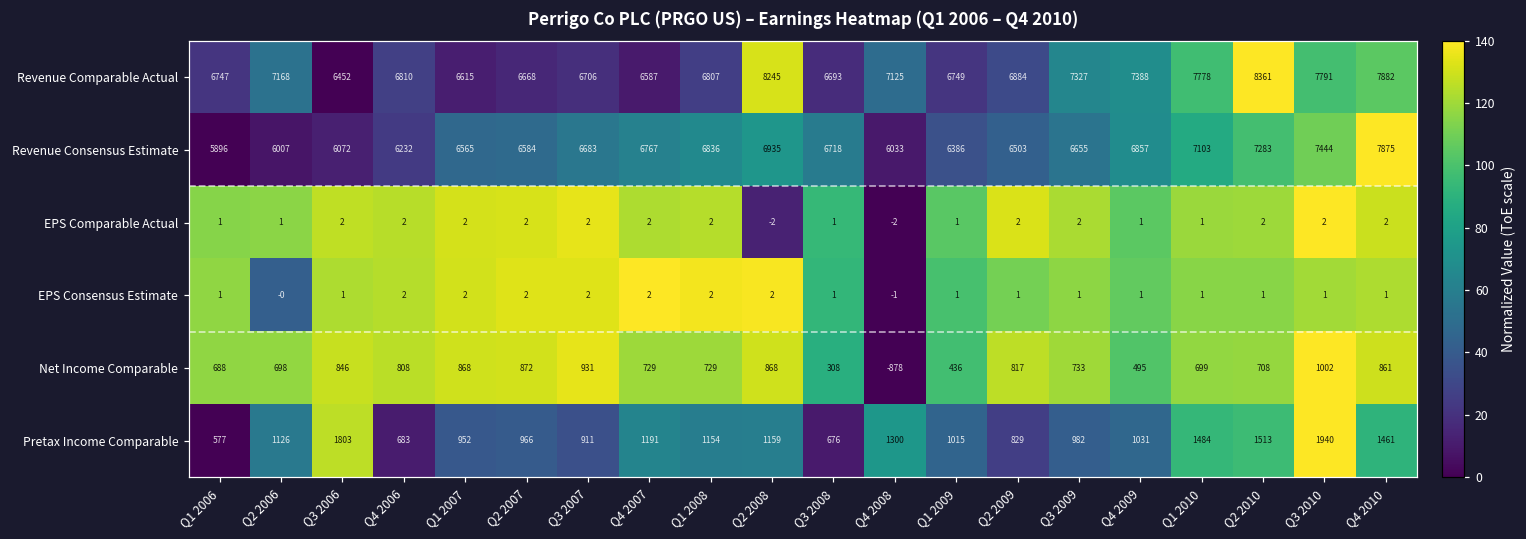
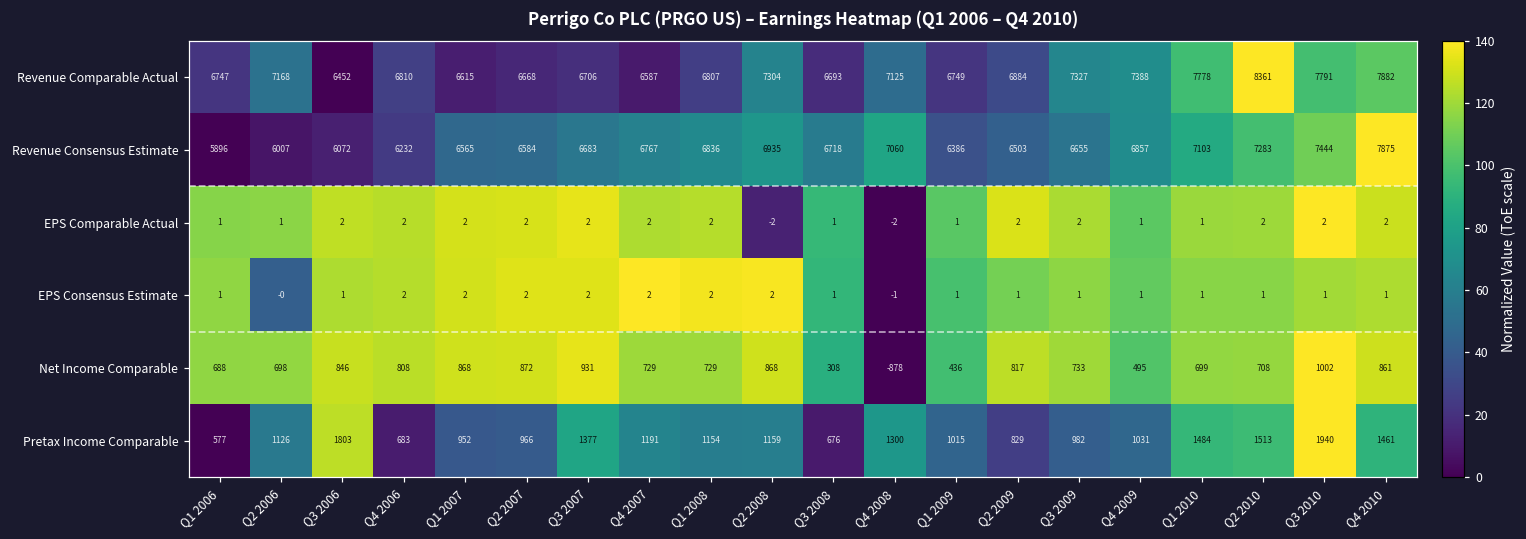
  {
    "Revenue Comparable Actual": {
      "Q1 2006": 6747,
      "Q2 2006": 7168,
      "Q3 2006": 6452,
      "Q4 2006": 6810,
      "Q1 2007": 6615,
      "Q2 2007": 6668,
      "Q3 2007": 6706,
      "Q4 2007": 6587,
      "Q1 2008": 6807,
-     "Q2 2008": 8245,
+     "Q2 2008": 7304,
      "Q3 2008": 6693,
      "Q4 2008": 7125,
      "Q1 2009": 6749,
      "Q2 2009": 6884,
      "Q3 2009": 7327,
      "Q4 2009": 7388,
      "Q1 2010": 7778,
      "Q2 2010": 8361,
      "Q3 2010": 7791,
      "Q4 2010": 7882
    },
    "Revenue Consensus Estimate": {
      "Q1 2006": 5896,
      "Q2 2006": 6007,
      "Q3 2006": 6072,
      "Q4 2006": 6232,
      "Q1 2007": 6565,
      "Q2 2007": 6584,
      "Q3 2007": 6683,
      "Q4 2007": 6767,
      "Q1 2008": 6836,
      "Q2 2008": 6935,
      "Q3 2008": 6718,
-     "Q4 2008": 6033,
+     "Q4 2008": 7060,
      "Q1 2009": 6386,
      "Q2 2009": 6503,
      "Q3 2009": 6655,
      "Q4 2009": 6857,
      "Q1 2010": 7103,
      "Q2 2010": 7283,
      "Q3 2010": 7444,
      "Q4 2010": 7875
    },
    "EPS Comparable Actual": {
      "Q1 2006": 1,
      "Q2 2006": 1,
      "Q3 2006": 2,
      "Q4 2006": 2,
      "Q1 2007": 2,
      "Q2 2007": 2,
      "Q3 2007": 2,
      "Q4 2007": 2,
      "Q1 2008": 2,
      "Q2 2008": -2,
      "Q3 2008": 1,
      "Q4 2008": -2,
      "Q1 2009": 1,
      "Q2 2009": 2,
      "Q3 2009": 2,
      "Q4 2009": 1,
      "Q1 2010": 1,
      "Q2 2010": 2,
      "Q3 2010": 2,
      "Q4 2010": 2
    },
    "EPS Consensus Estimate": {
      "Q1 2006": 1,
      "Q2 2006": -0,
      "Q3 2006": 1,
      "Q4 2006": 2,
      "Q1 2007": 2,
      "Q2 2007": 2,
      "Q3 2007": 2,
      "Q4 2007": 2,
      "Q1 2008": 2,
      "Q2 2008": 2,
      "Q3 2008": 1,
      "Q4 2008": -1,
      "Q1 2009": 1,
      "Q2 2009": 1,
      "Q3 2009": 1,
      "Q4 2009": 1,
      "Q1 2010": 1,
      "Q2 2010": 1,
      "Q3 2010": 1,
      "Q4 2010": 1
    },
    "Net Income Comparable": {
      "Q1 2006": 688,
      "Q2 2006": 698,
      "Q3 2006": 846,
      "Q4 2006": 808,
      "Q1 2007": 868,
      "Q2 2007": 872,
      "Q3 2007": 931,
      "Q4 2007": 729,
      "Q1 2008": 729,
      "Q2 2008": 868,
      "Q3 2008": 308,
      "Q4 2008": -878,
      "Q1 2009": 436,
      "Q2 2009": 817,
      "Q3 2009": 733,
      "Q4 2009": 495,
      "Q1 2010": 699,
      "Q2 2010": 708,
      "Q3 2010": 1002,
      "Q4 2010": 861
    },
    "Pretax Income Comparable": {
      "Q1 2006": 577,
      "Q2 2006": 1126,
      "Q3 2006": 1803,
      "Q4 2006": 683,
      "Q1 2007": 952,
      "Q2 2007": 966,
-     "Q3 2007": 911,
+     "Q3 2007": 1377,
      "Q4 2007": 1191,
      "Q1 2008": 1154,
      "Q2 2008": 1159,
      "Q3 2008": 676,
      "Q4 2008": 1300,
      "Q1 2009": 1015,
      "Q2 2009": 829,
      "Q3 2009": 982,
      "Q4 2009": 1031,
      "Q1 2010": 1484,
      "Q2 2010": 1513,
      "Q3 2010": 1940,
      "Q4 2010": 1461
    }
  }
